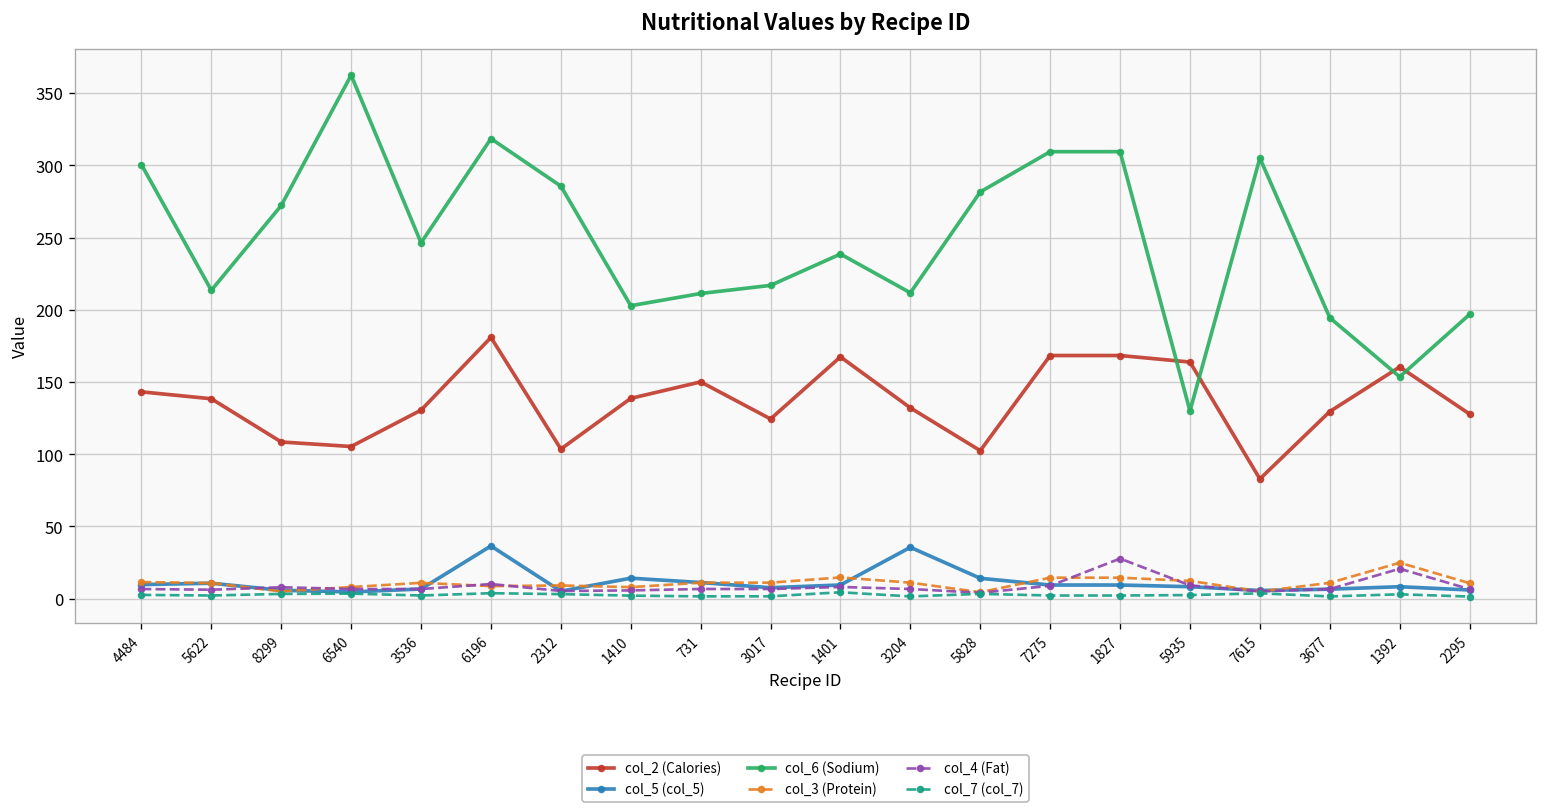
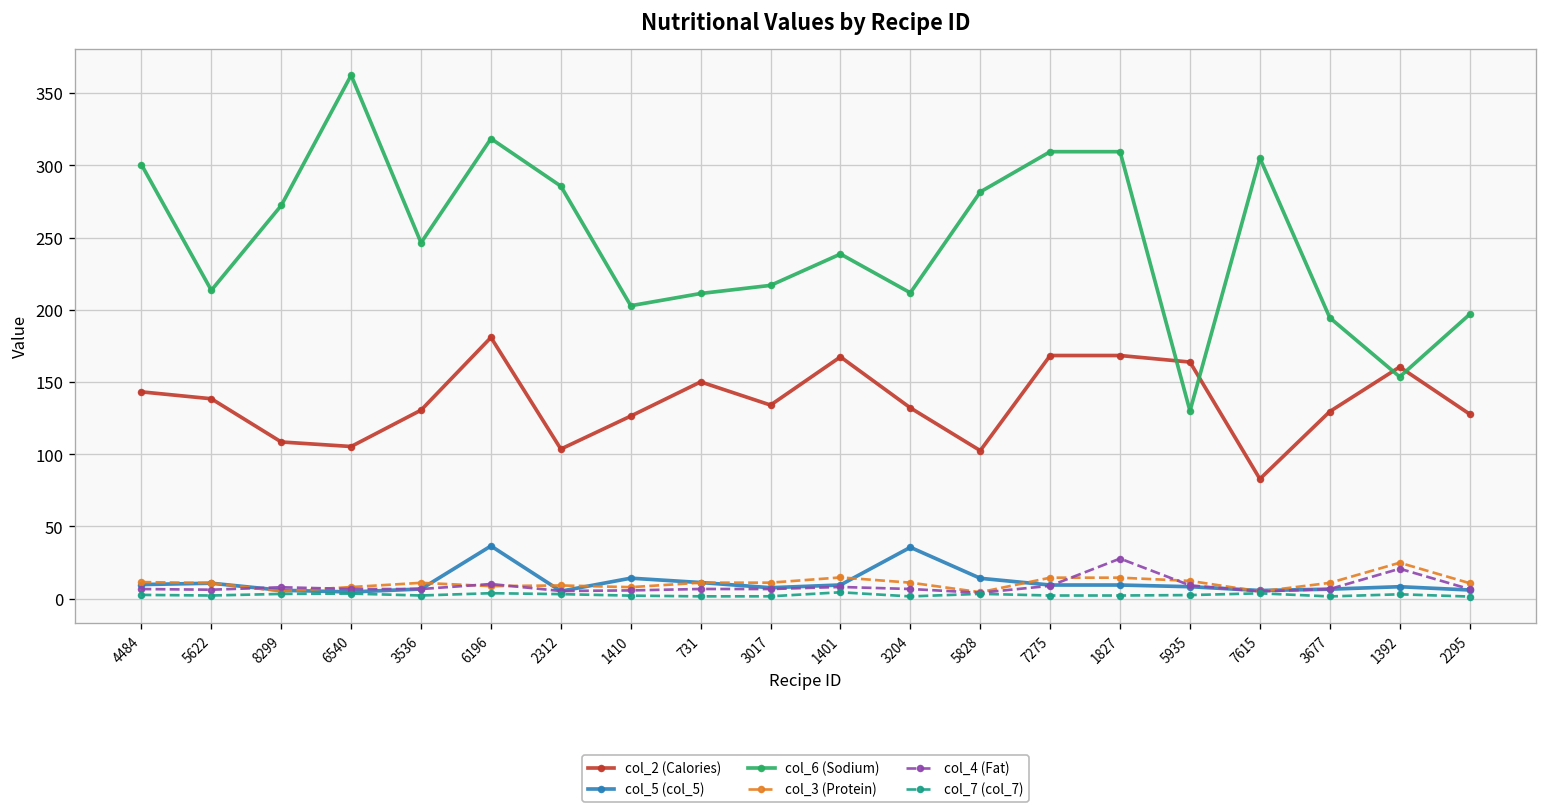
  {
    "col_2 (Calories)": {
      "4484": 143,
      "5622": 138,
      "8299": 109,
      "6540": 105,
      "3536": 131,
      "6196": 181,
      "2312": 104,
-     "1410": 139,
+     "1410": 126,
      "731": 150,
-     "3017": 124,
+     "3017": 134,
      "1401": 167,
      "3204": 132,
      "5828": 103,
      "7275": 168,
      "1827": 168,
      "5935": 164,
      "7615": 83,
      "3677": 130,
      "1392": 160,
      "2295": 128
    },
    "col_5 (col_5)": {
      "6196": 37,
      "1410": 14,
      "3204": 36,
      "5828": 14,
      "1827": 9,
      "1392": 8
    },
    "col_3 (Protein)": {
      "3536": 11,
      "2312": 9,
      "1410": 8,
      "3017": 11,
      "1401": 15,
      "3204": 11,
      "7275": 15,
      "1827": 15,
      "5935": 12,
      "3677": 11,
      "1392": 25,
      "2295": 11
    },
    "col_4 (Fat)": {
      "4484": 7,
      "5622": 6,
      "1410": 6,
      "731": 7,
      "3204": 7,
      "1827": 28,
      "1392": 21
    }
  }
